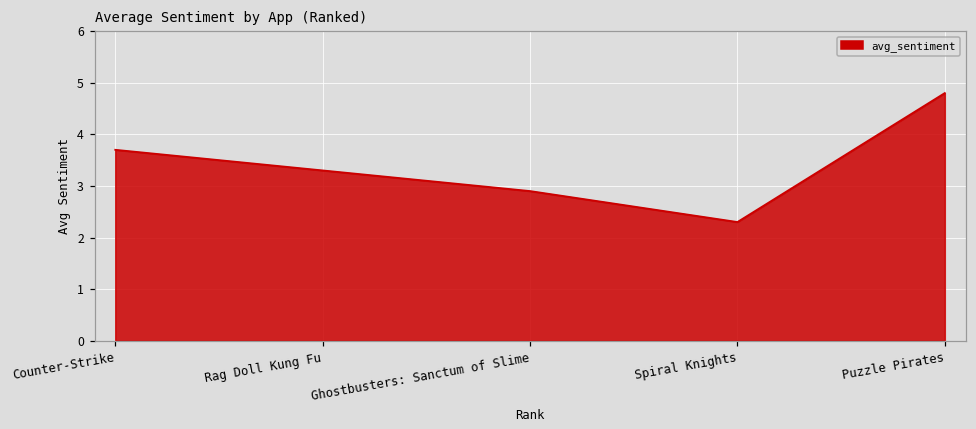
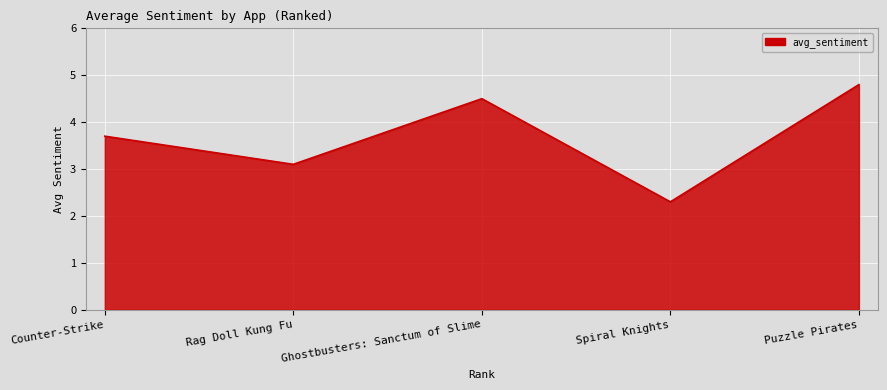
  {
    "Counter-Strike": 3.7,
-   "Rag Doll Kung Fu": 3.3,
-   "Ghostbusters: Sanctum of Slime": 2.9,
+   "Rag Doll Kung Fu": 3.1,
+   "Ghostbusters: Sanctum of Slime": 4.5,
    "Spiral Knights": 2.3,
    "Puzzle Pirates": 4.8
  }
